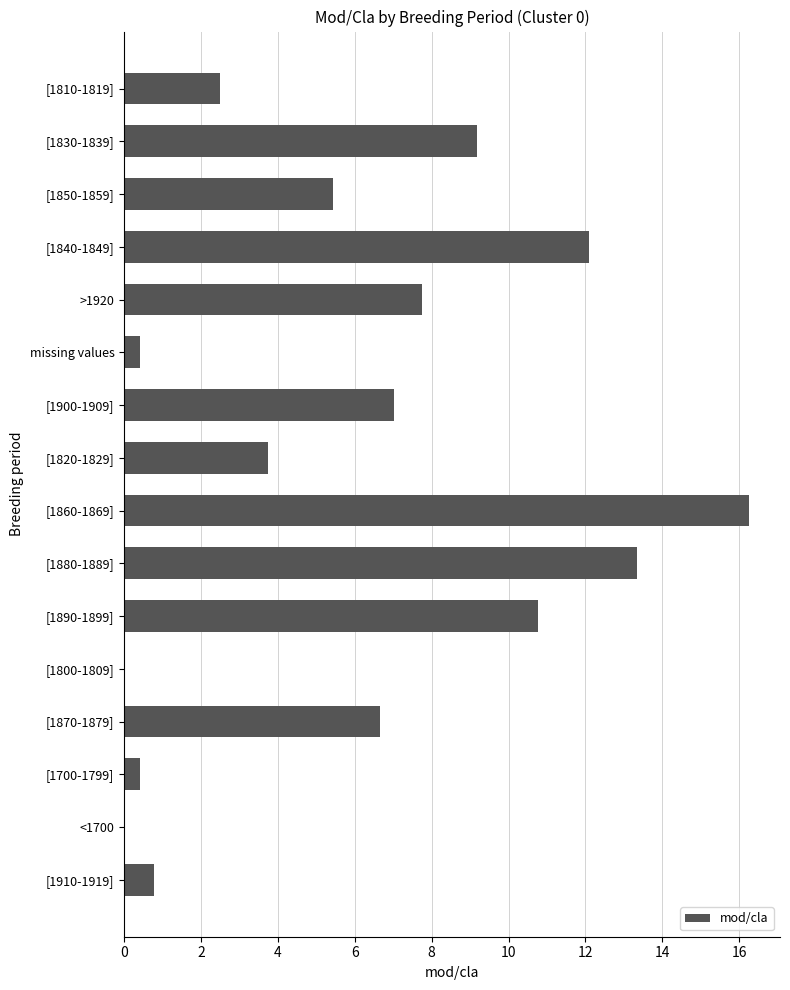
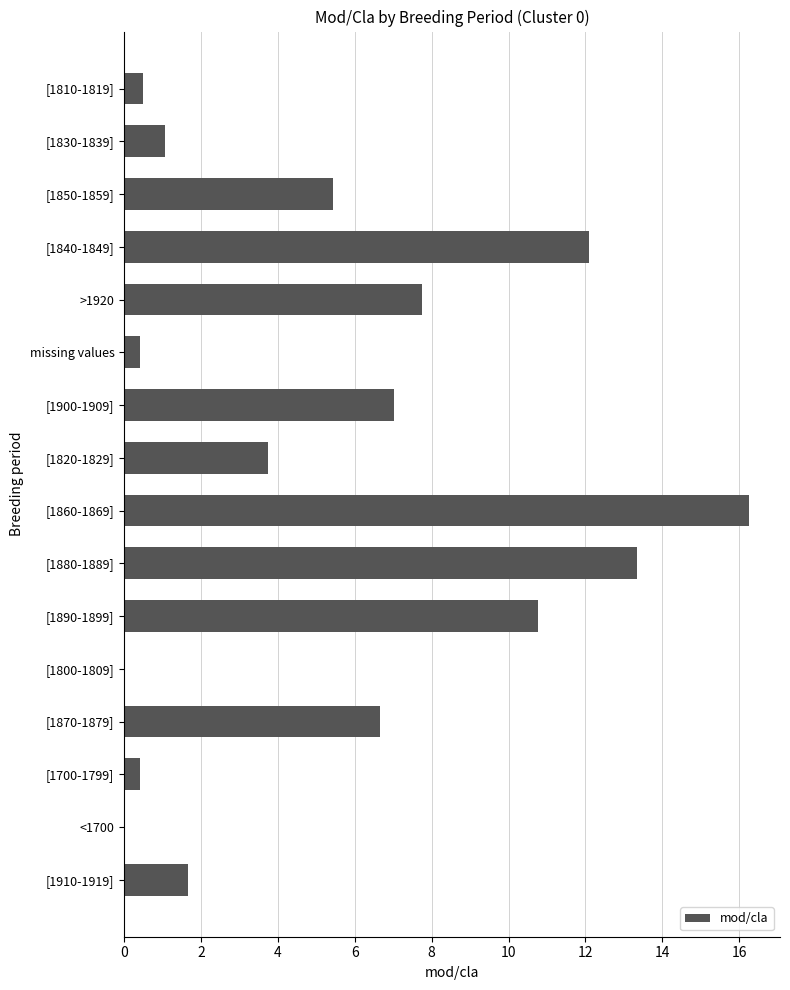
  {
-   "[1810-1819]": 2.5,
-   "[1830-1839]": 9.2,
+   "[1810-1819]": 0.5,
+   "[1830-1839]": 1.1,
    "[1850-1859]": 5.4,
    "[1840-1849]": 12.1,
    ">1920": 7.8,
    "missing values": 0.4,
    "[1900-1909]": 7.0,
    "[1820-1829]": 3.7,
    "[1860-1869]": 16.3,
    "[1880-1889]": 13.3,
    "[1890-1899]": 10.8,
    "[1800-1809]": 0.0,
    "[1870-1879]": 6.7,
    "[1700-1799]": 0.4,
    "<1700": 0.0,
-   "[1910-1919]": 0.8
+   "[1910-1919]": 1.7
  }
